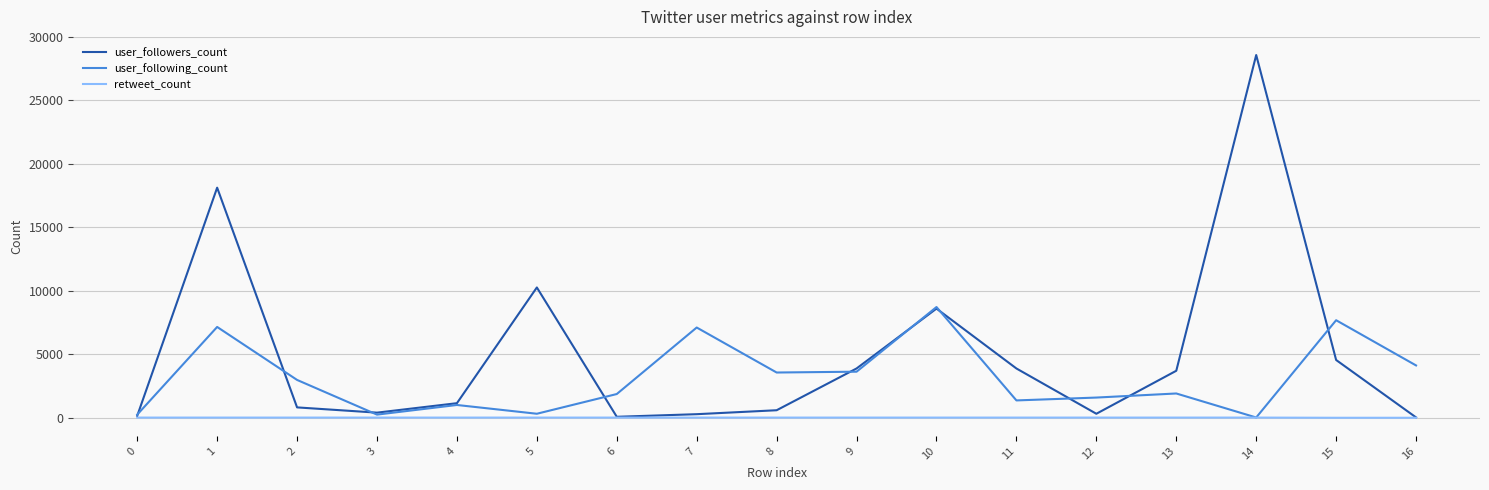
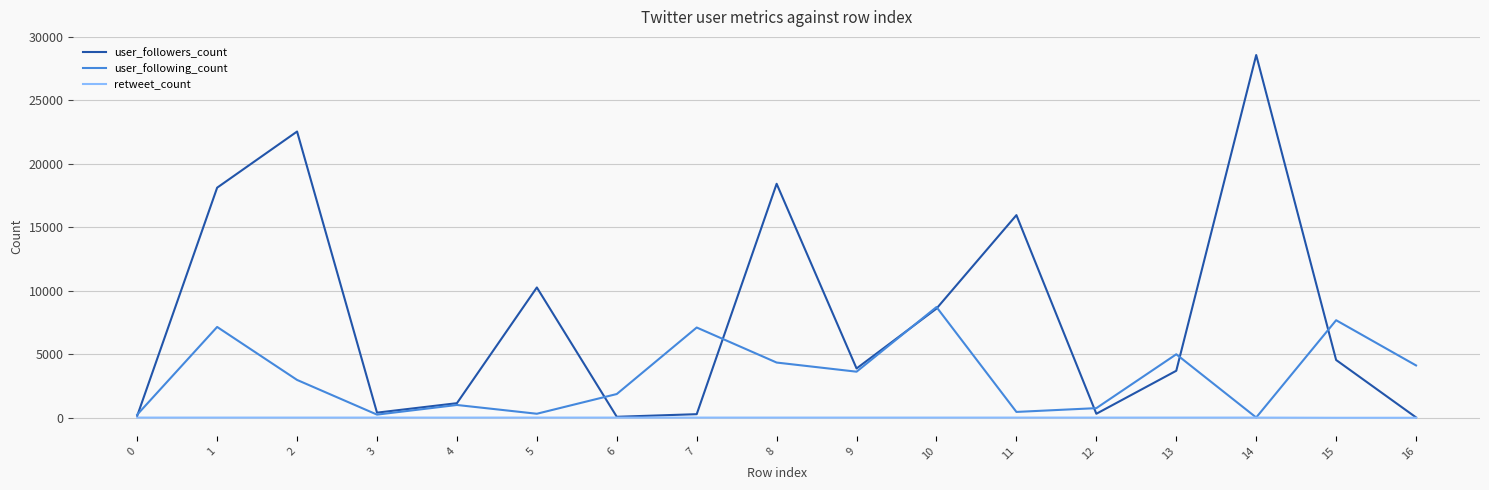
  {
    "user_followers_count": {
      "1": 18100,
-     "2": 800,
+     "2": 22500,
      "5": 10300,
      "7": 300,
-     "8": 600,
+     "8": 18400,
      "9": 3900,
-     "11": 3900,
+     "11": 16000,
      "12": 300,
      "13": 3700,
      "14": 28600,
      "15": 4600
    },
    "user_following_count": {
      "1": 7200,
      "2": 3000,
      "5": 300,
      "6": 1900,
      "7": 7100,
-     "8": 3600,
+     "8": 4400,
      "9": 3600,
-     "11": 1400,
-     "12": 1600,
-     "13": 1900,
+     "11": 500,
+     "12": 800,
+     "13": 5000,
      "15": 7700,
      "16": 4100
    },
    "retweet_count": {
      "1": 0,
      "2": 0,
      "3": 0,
      "4": 0,
      "5": 0,
      "7": 0,
      "8": 0,
      "9": 0,
      "10": 0,
      "11": 0,
      "12": 0,
      "13": 0,
      "15": 0
    }
  }
